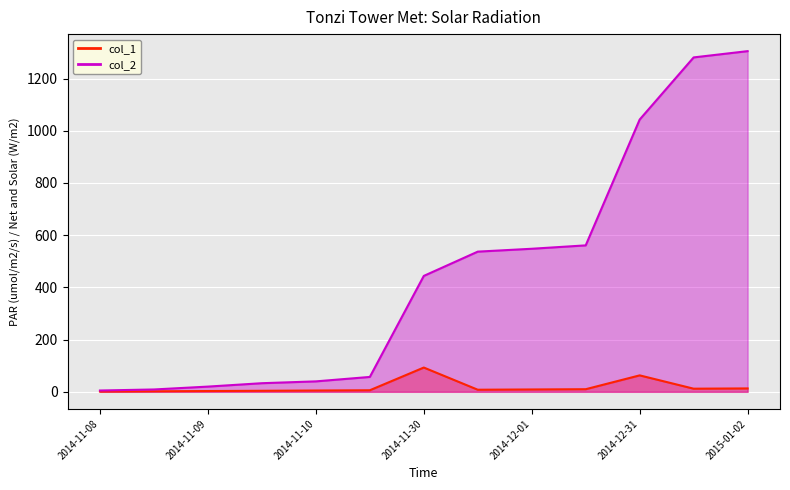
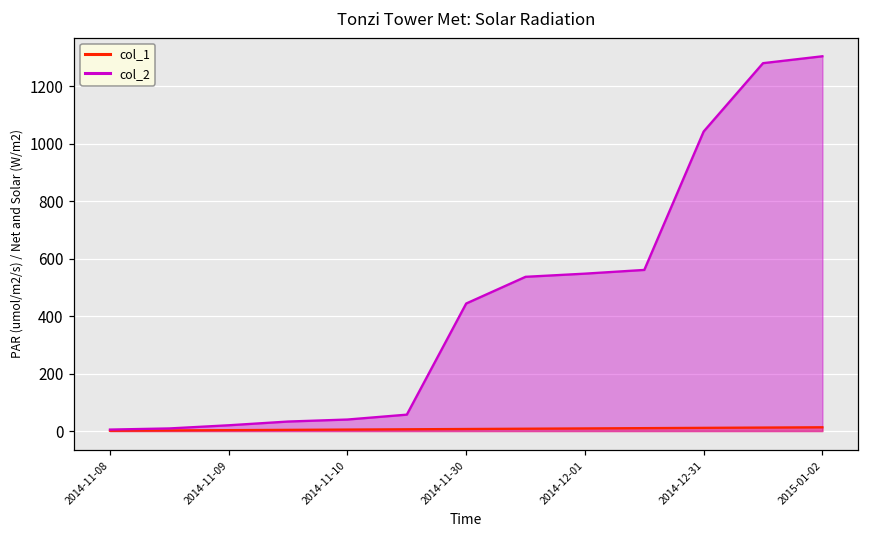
  {
    "col_1": {
-     "2014-11-30": 90,
-     "2014-12-31": 60,
+     "2014-11-30": 10,
+     "2014-12-31": 10,
      "2015-01-02": 10
    },
    "col_2": {
      "2014-11-30": 440,
      "2014-12-31": 1040,
      "2015-01-02": 1310
    }
  }
